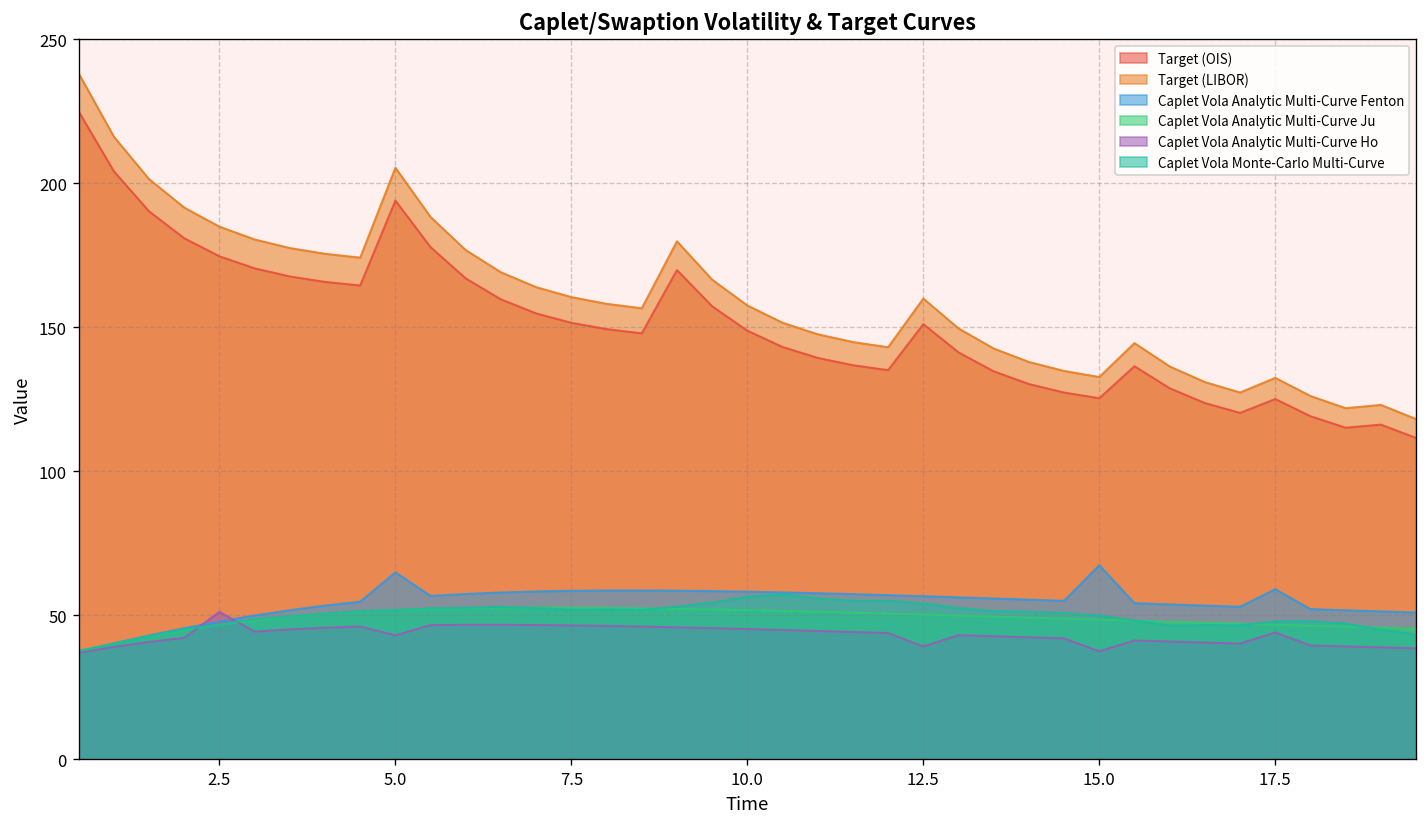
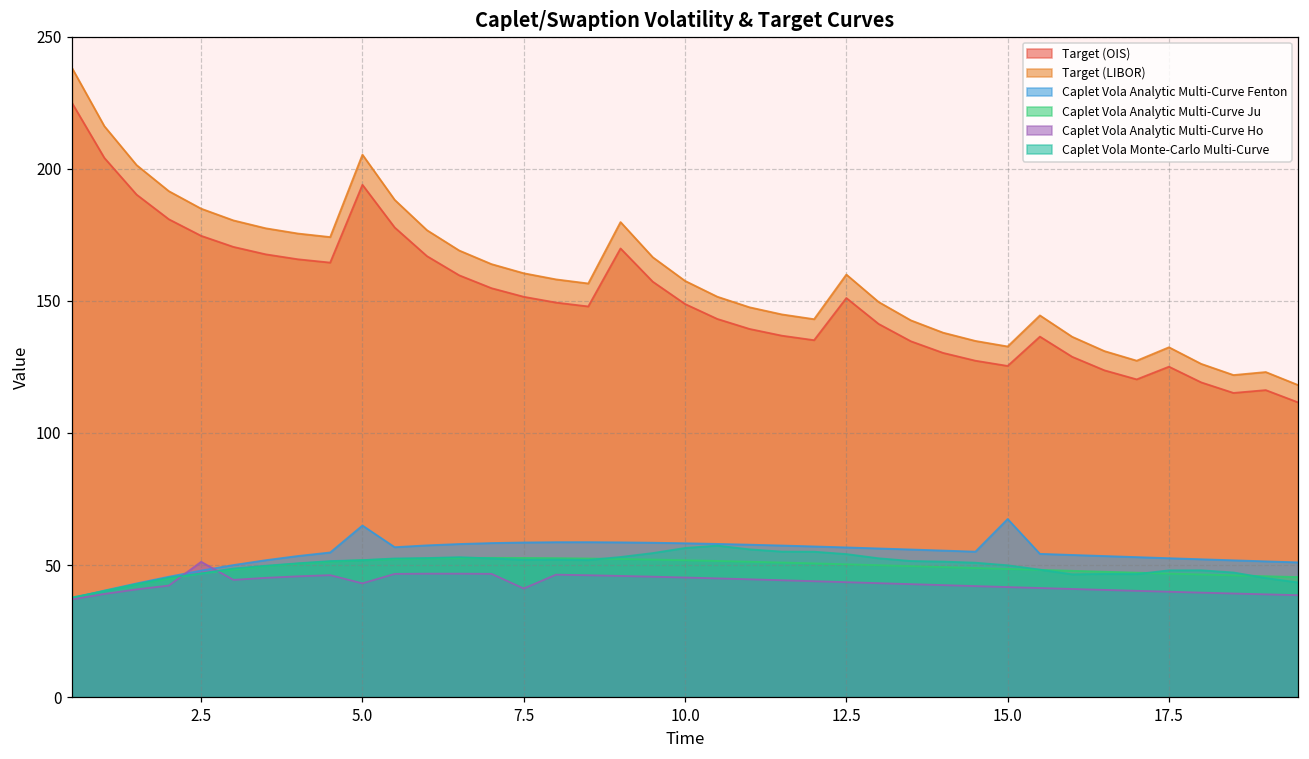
  {
    "Caplet Vola Analytic Multi-Curve Fenton": {
      "2.5": 48,
      "5.0": 65,
      "7.5": 59,
      "10.0": 58,
      "12.5": 57,
      "15.0": 67,
-     "17.5": 59
+     "17.5": 53
    },
    "Caplet Vola Analytic Multi-Curve Ho": {
      "2.5": 51,
      "5.0": 43,
-     "7.5": 47,
+     "7.5": 41,
      "10.0": 45,
-     "12.5": 39,
-     "15.0": 38,
-     "17.5": 44
+     "12.5": 44,
+     "15.0": 42,
+     "17.5": 40
    }
  }
